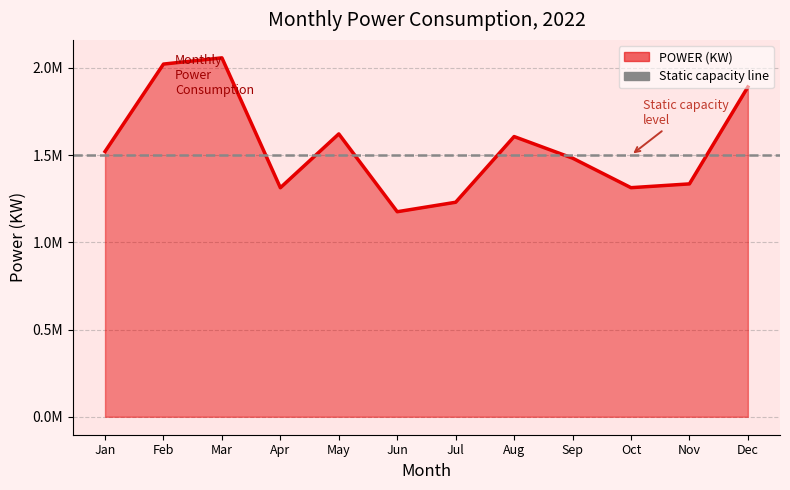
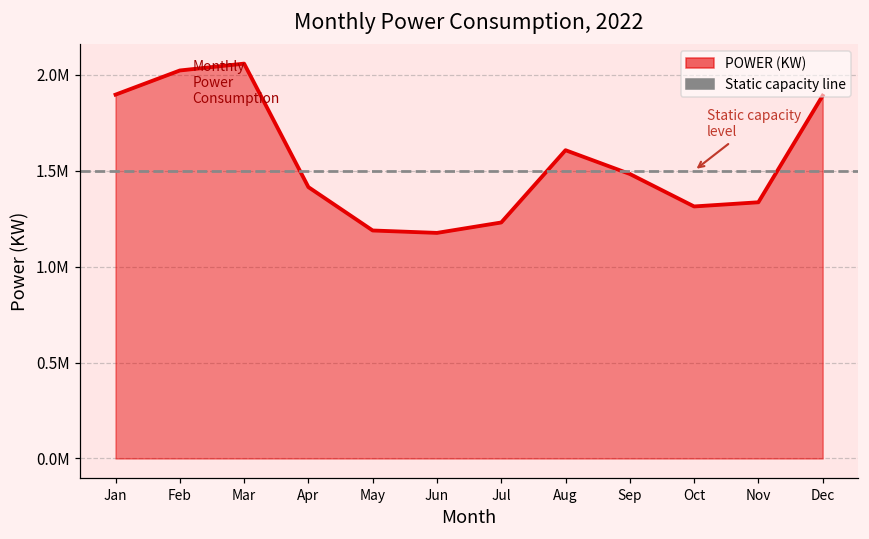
  {
-   "Jan": 1520000,
+   "Jan": 1900000,
    "Feb": 2020000,
    "Mar": 2060000,
-   "Apr": 1310000,
-   "May": 1620000,
+   "Apr": 1410000,
+   "May": 1190000,
    "Jun": 1180000,
    "Jul": 1230000,
    "Aug": 1610000,
    "Sep": 1480000,
    "Oct": 1310000,
    "Nov": 1340000
  }
